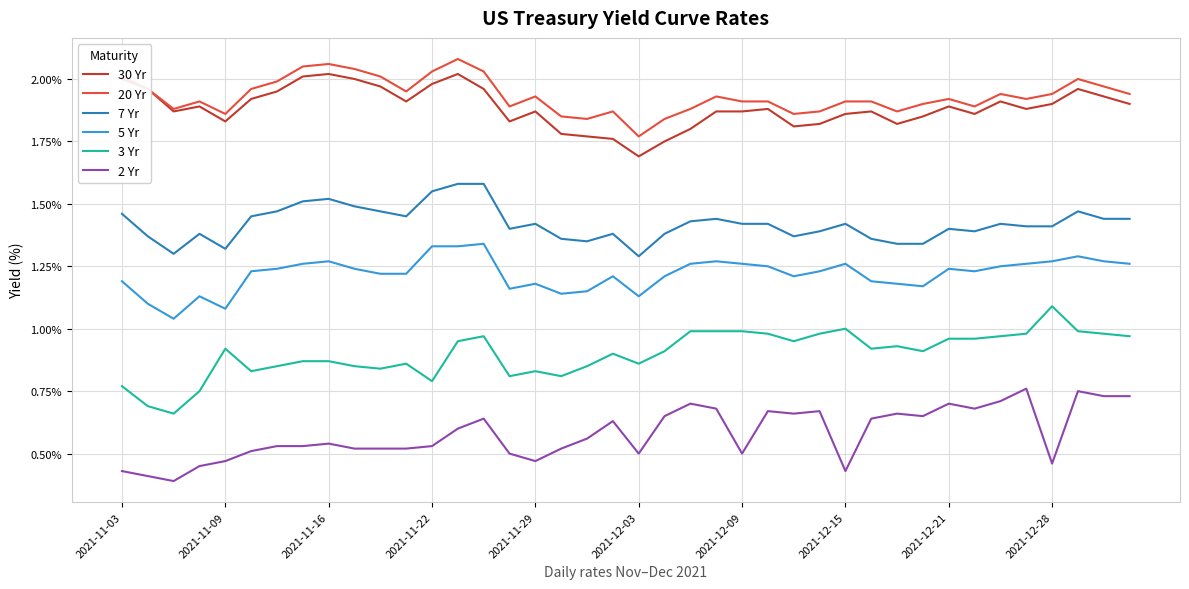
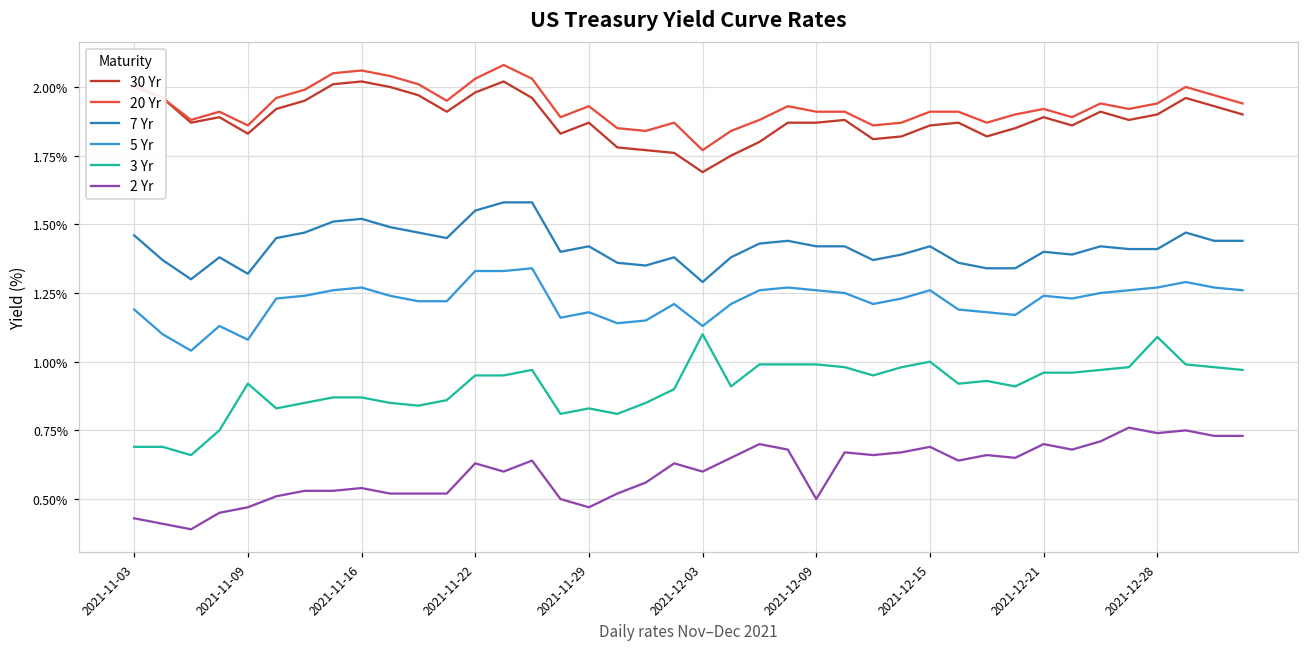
  {
    "3 Yr": {
-     "2021-11-03": "0.77%",
+     "2021-11-03": "0.69%",
      "2021-11-09": "0.92%",
      "2021-11-16": "0.87%",
-     "2021-11-22": "0.79%",
+     "2021-11-22": "0.95%",
      "2021-11-29": "0.83%",
-     "2021-12-03": "0.86%",
+     "2021-12-03": "1.10%",
      "2021-12-09": "0.99%",
      "2021-12-15": "1.00%",
      "2021-12-21": "0.96%",
      "2021-12-28": "1.09%"
    },
    "2 Yr": {
      "2021-11-03": "0.43%",
      "2021-11-09": "0.47%",
      "2021-11-16": "0.54%",
-     "2021-11-22": "0.53%",
+     "2021-11-22": "0.63%",
      "2021-11-29": "0.47%",
-     "2021-12-03": "0.5%",
+     "2021-12-03": "0.6%",
      "2021-12-09": "0.50%",
-     "2021-12-15": "0.43%",
+     "2021-12-15": "0.69%",
      "2021-12-21": "0.70%",
-     "2021-12-28": "0.46%"
+     "2021-12-28": "0.74%"
    }
  }
